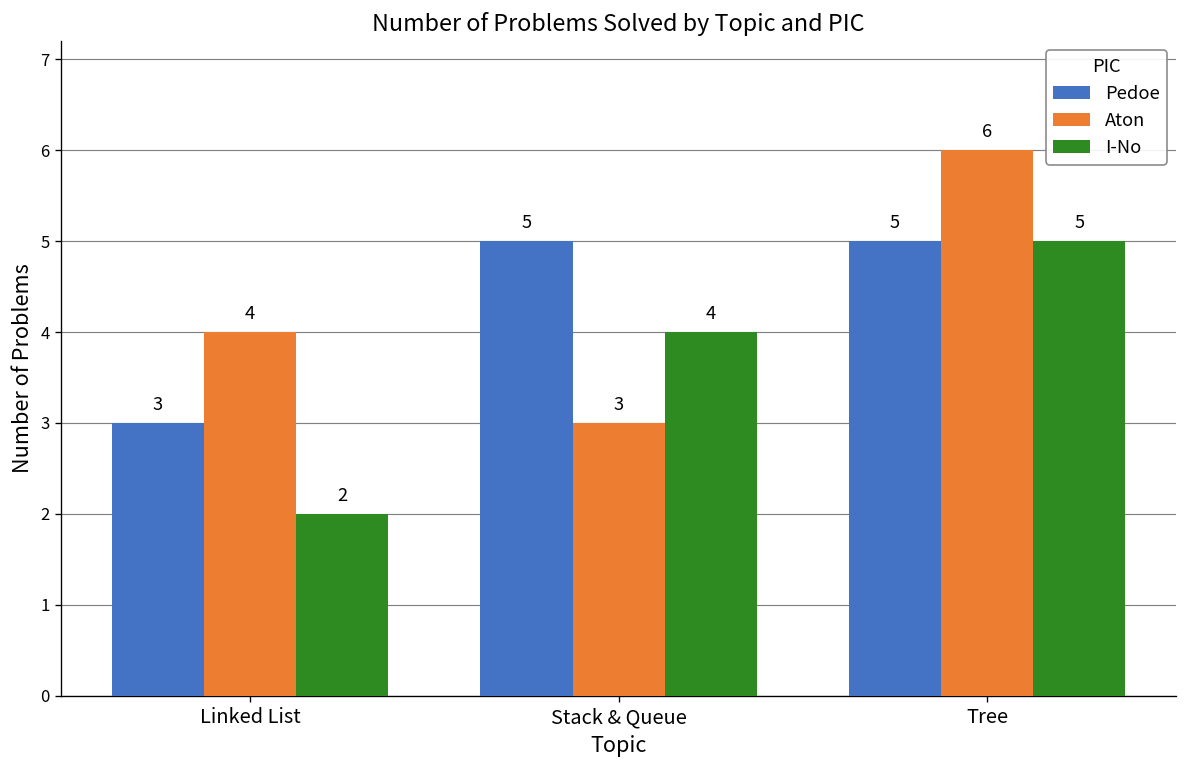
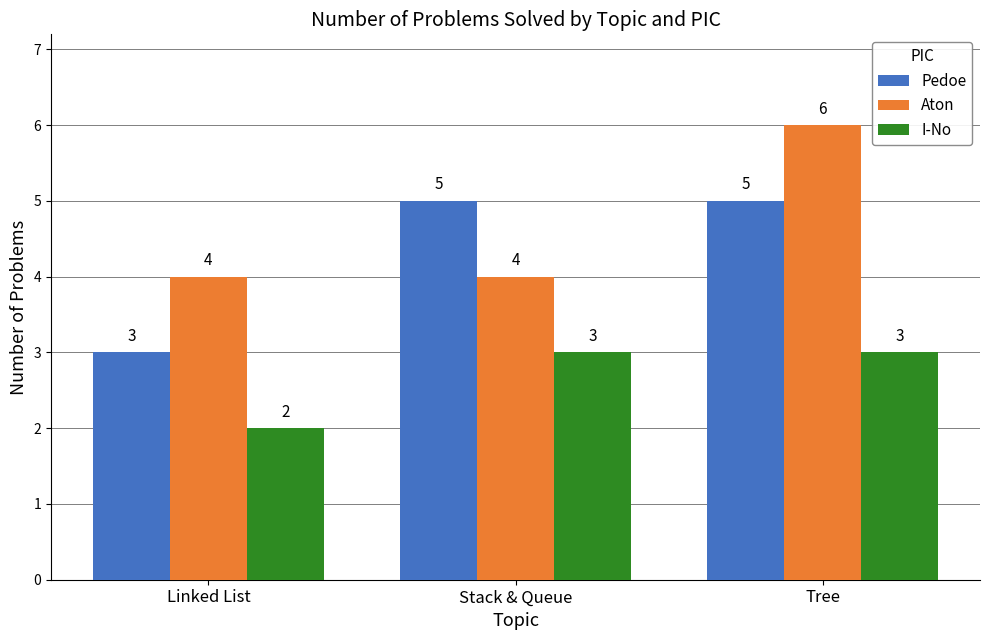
  {
    "Pedoe": {
      "Linked List": 3,
      "Stack & Queue": 5,
      "Tree": 5
    },
    "Aton": {
      "Linked List": 4,
-     "Stack & Queue": 3,
+     "Stack & Queue": 4,
      "Tree": 6
    },
    "I-No": {
      "Linked List": 2,
-     "Stack & Queue": 4,
-     "Tree": 5
+     "Stack & Queue": 3,
+     "Tree": 3
    }
  }
